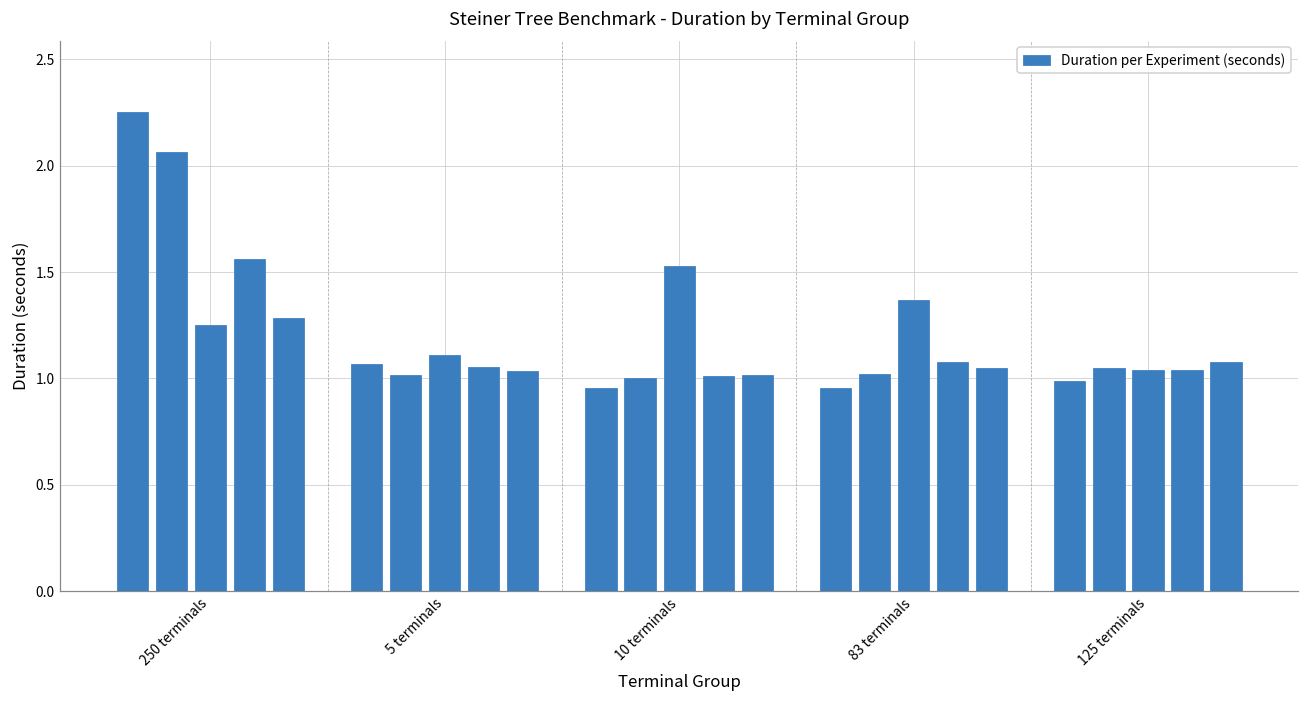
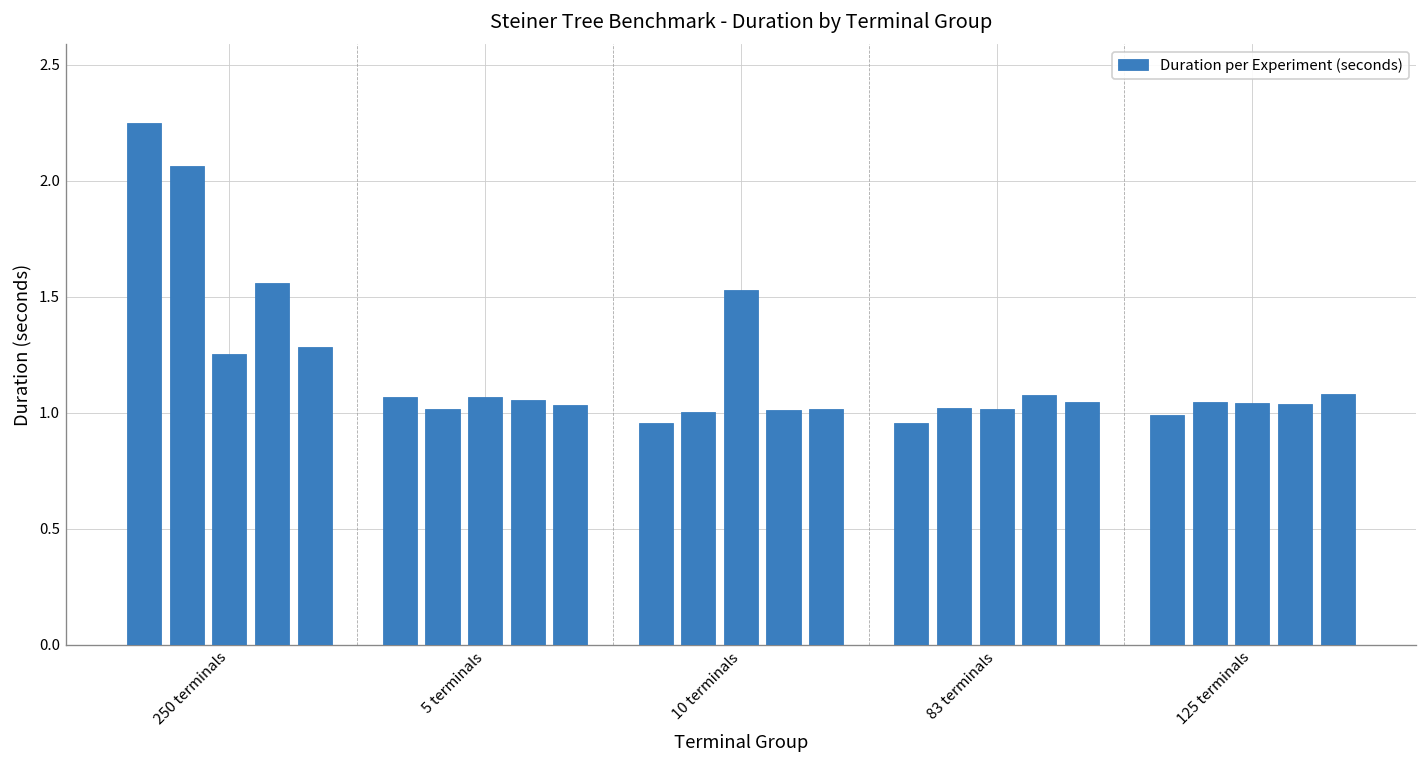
  {
    "250 terminals": 1.25,
-   "5 terminals": 1.11,
+   "5 terminals": 1.07,
    "10 terminals": 1.53,
-   "83 terminals": 1.37,
+   "83 terminals": 1.02,
    "125 terminals": 1.04
  }
